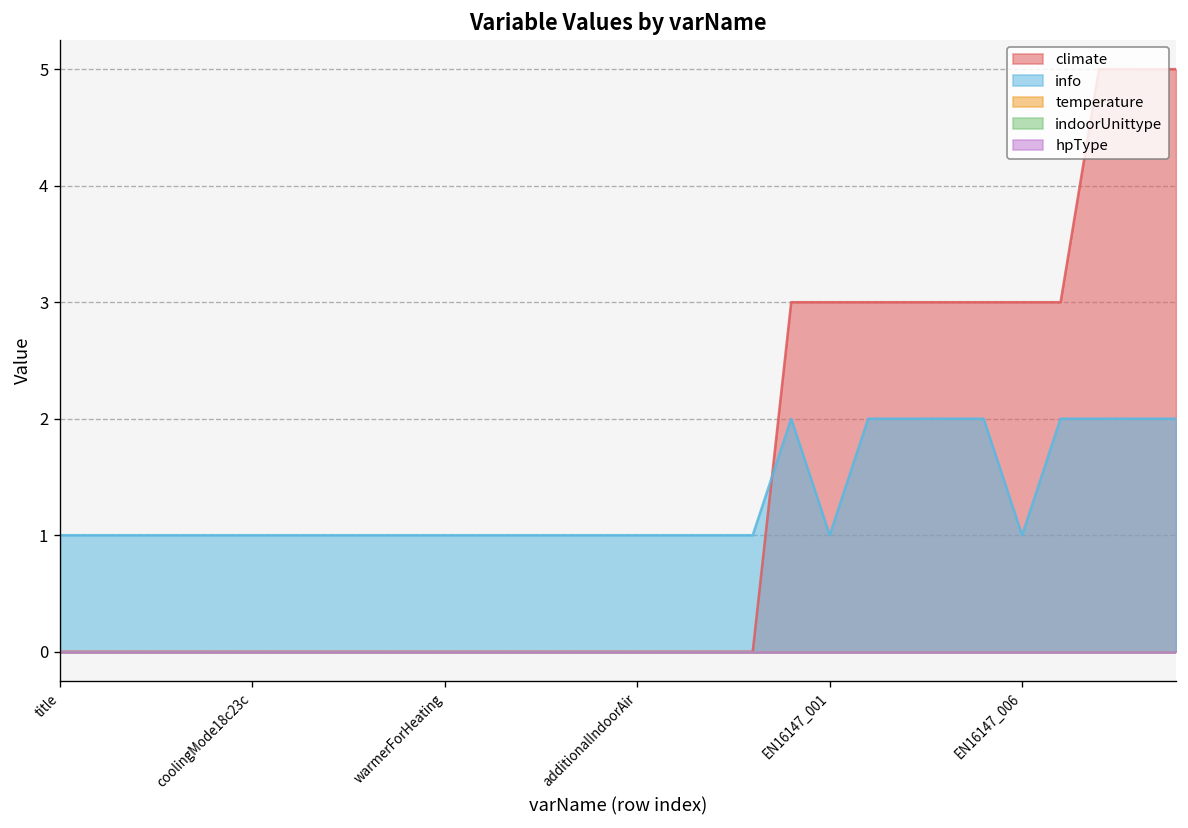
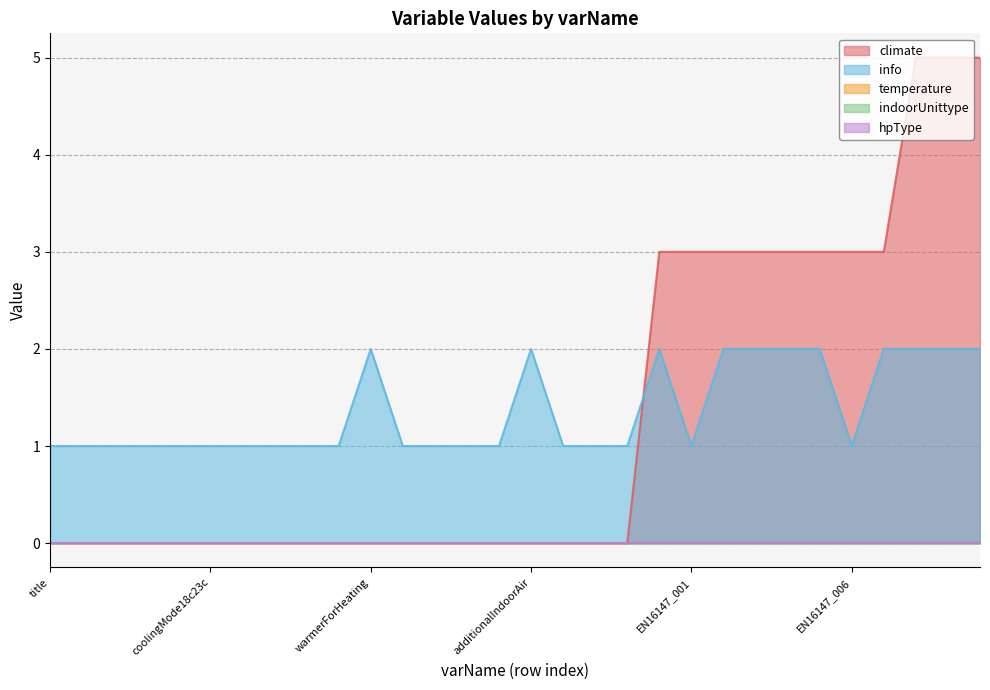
  {
    "climate": {
      "EN16147_001": 3,
      "EN16147_006": 3
    },
    "info": {
      "title": 1,
      "coolingMode18c23c": 1,
-     "warmerForHeating": 1,
-     "additionalIndoorAir": 1,
+     "warmerForHeating": 2,
+     "additionalIndoorAir": 2,
      "EN16147_001": 1,
      "EN16147_006": 1
    },
    "hpType": {
      "EN16147_001": 0,
      "EN16147_006": 0
    }
  }
